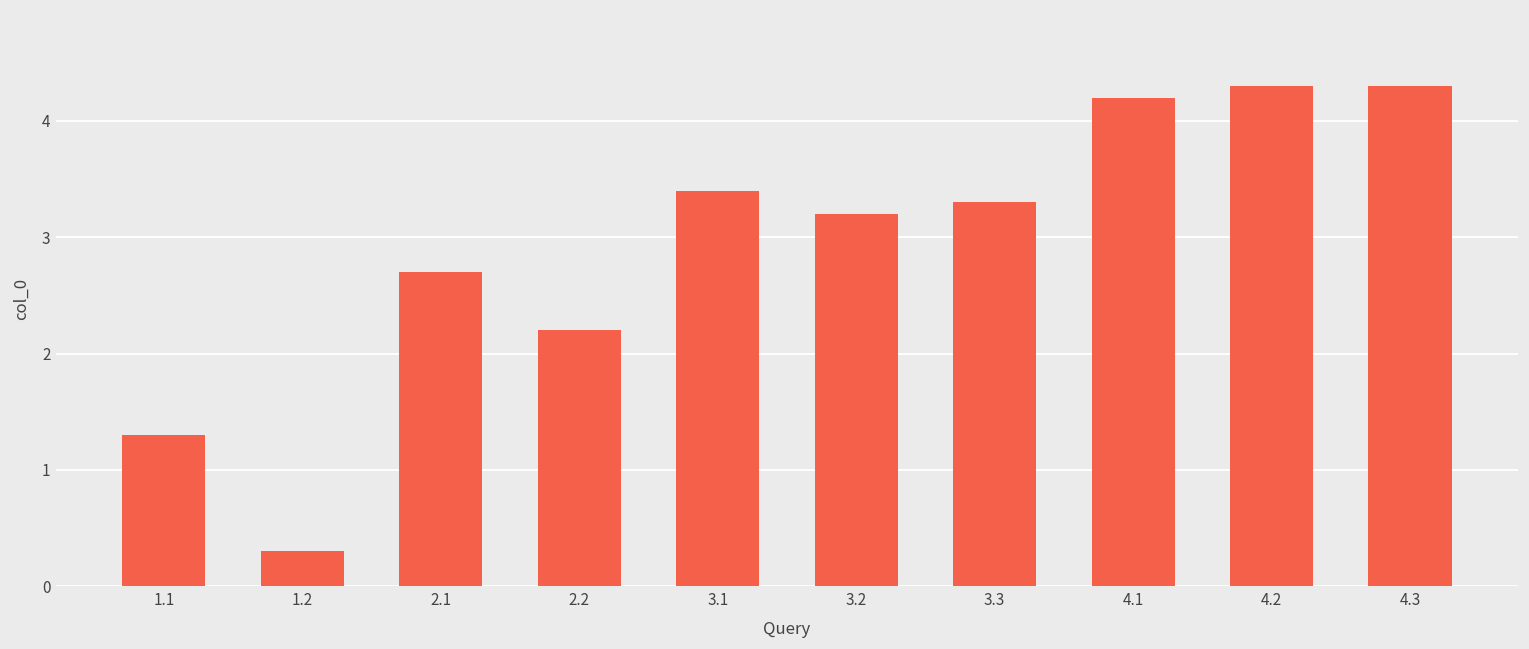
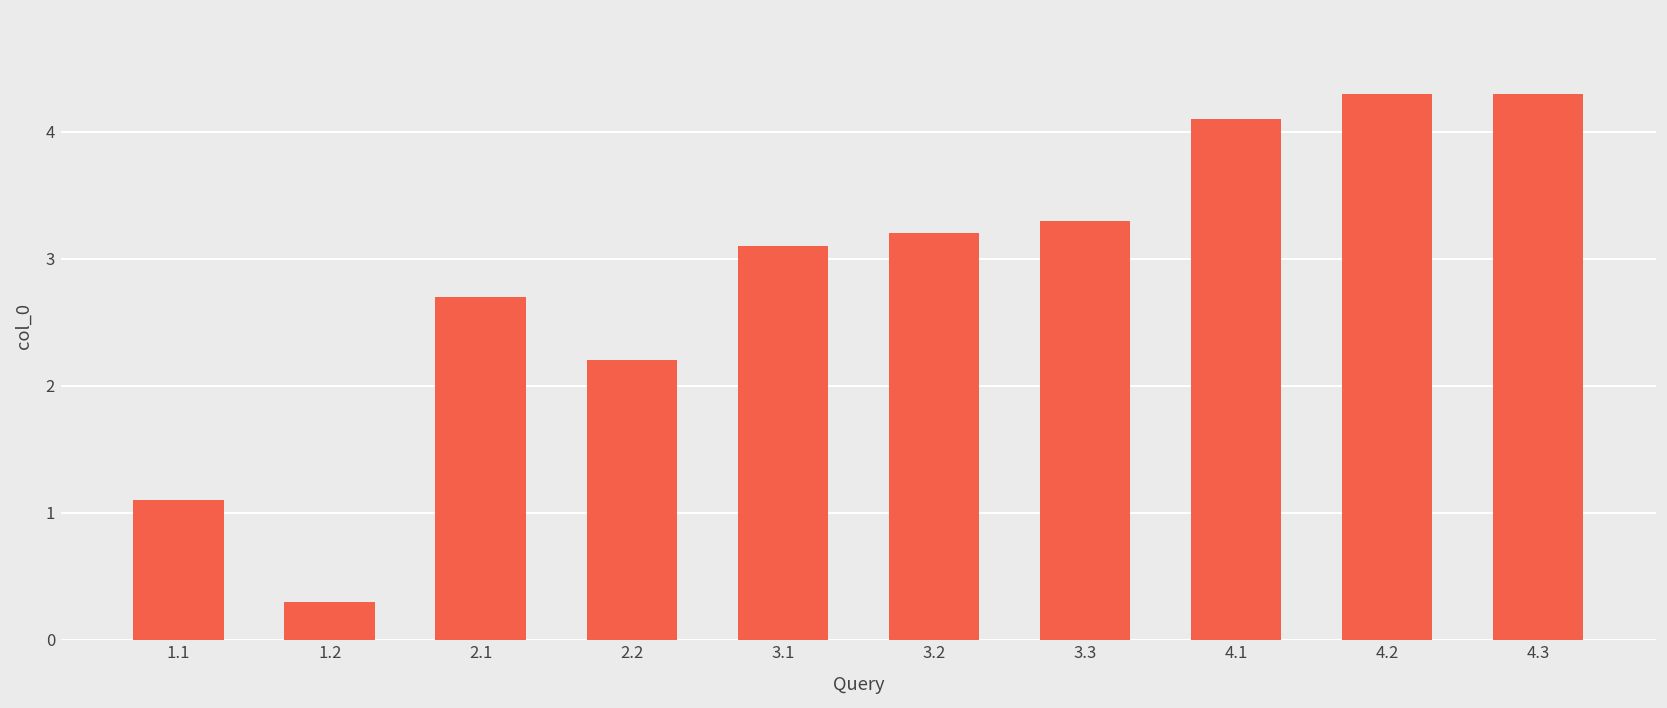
  {
-   "1.1": 1.3,
+   "1.1": 1.1,
    "1.2": 0.3,
    "2.1": 2.7,
    "2.2": 2.2,
-   "3.1": 3.4,
+   "3.1": 3.1,
    "3.2": 3.2,
    "3.3": 3.3,
-   "4.1": 4.2,
+   "4.1": 4.1,
    "4.2": 4.3,
    "4.3": 4.3
  }
